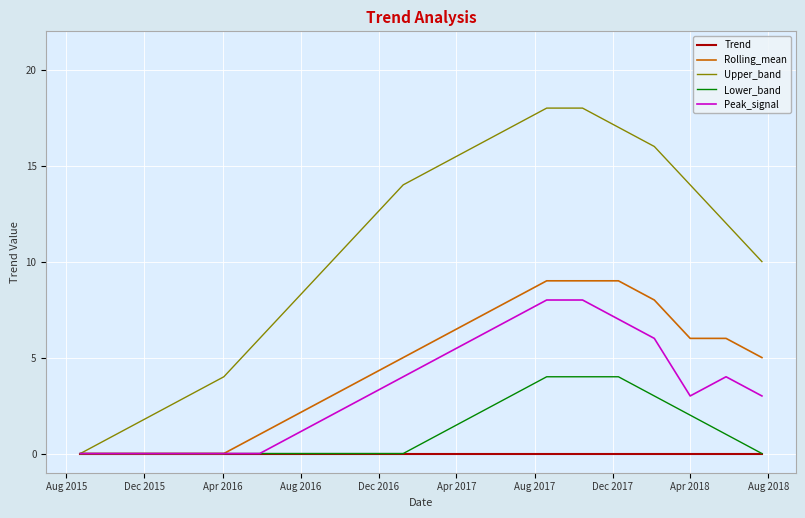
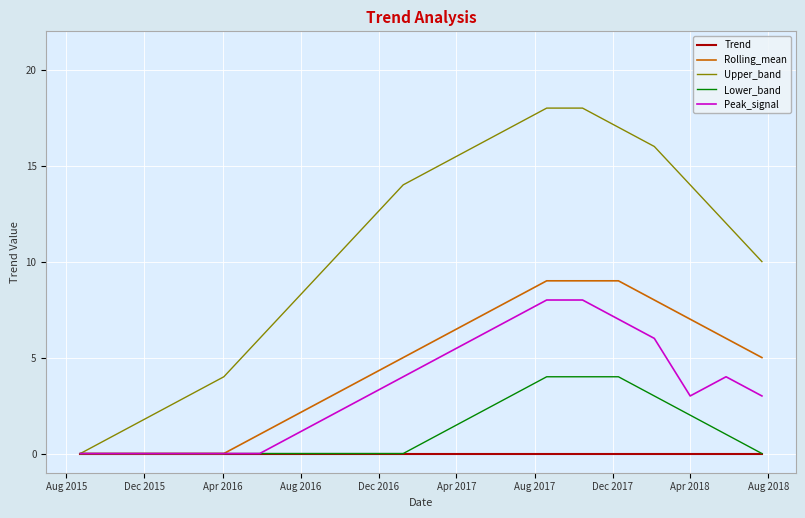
  {
    "Trend": {
      "Apr 2018": 0
    },
    "Rolling_mean": {
-     "Apr 2018": 6
+     "Apr 2018": 7
    },
    "Upper_band": {
      "Apr 2018": 14
    },
    "Lower_band": {
      "Apr 2018": 2
    },
    "Peak_signal": {
      "Apr 2018": 3
    }
  }
